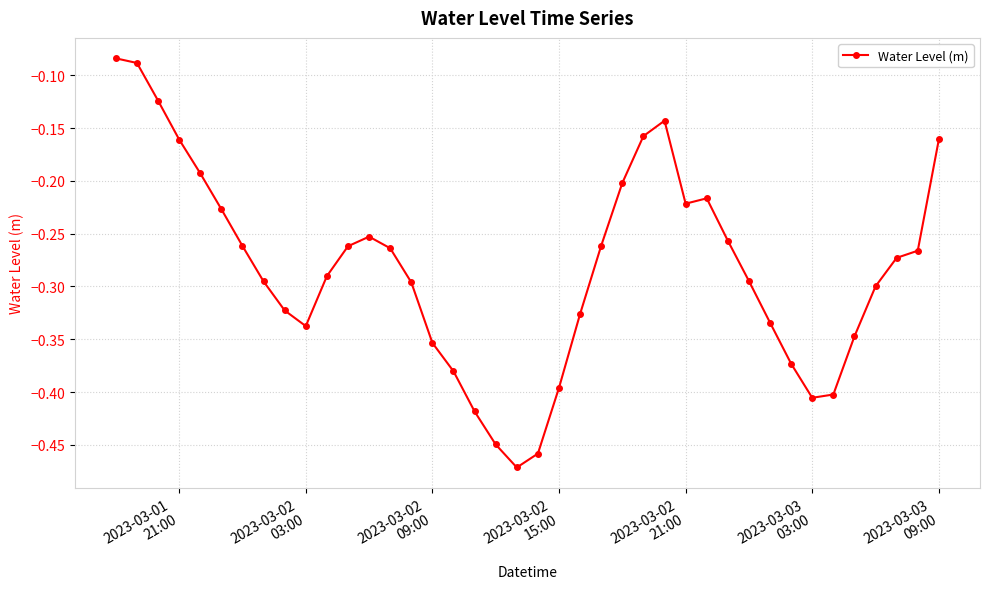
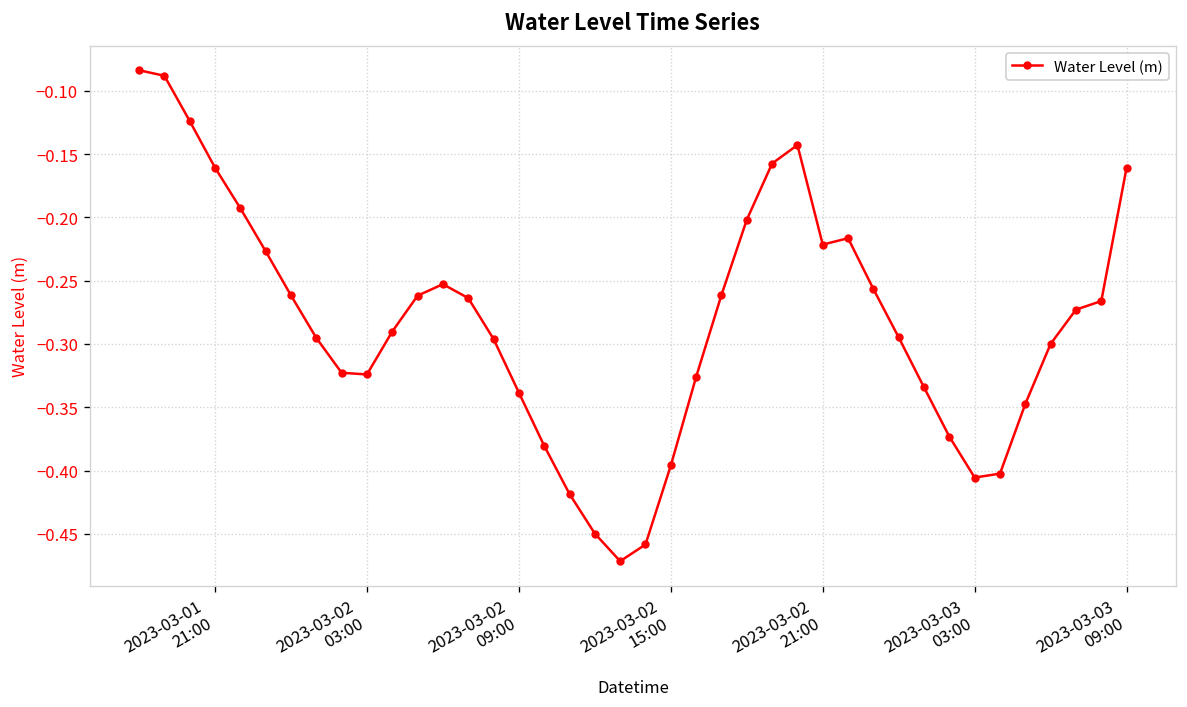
  {
    "2023-03-01 21:00": -0.161,
-   "2023-03-02 03:00": -0.338,
-   "2023-03-02 09:00": -0.353,
+   "2023-03-02 03:00": -0.324,
+   "2023-03-02 09:00": -0.338,
    "2023-03-02 15:00": -0.396,
    "2023-03-02 21:00": -0.222,
    "2023-03-03 03:00": -0.405,
    "2023-03-03 09:00": -0.161
  }
